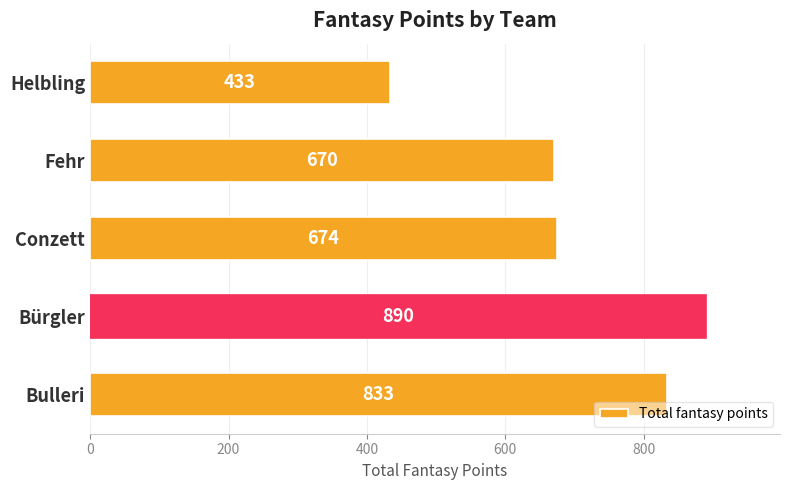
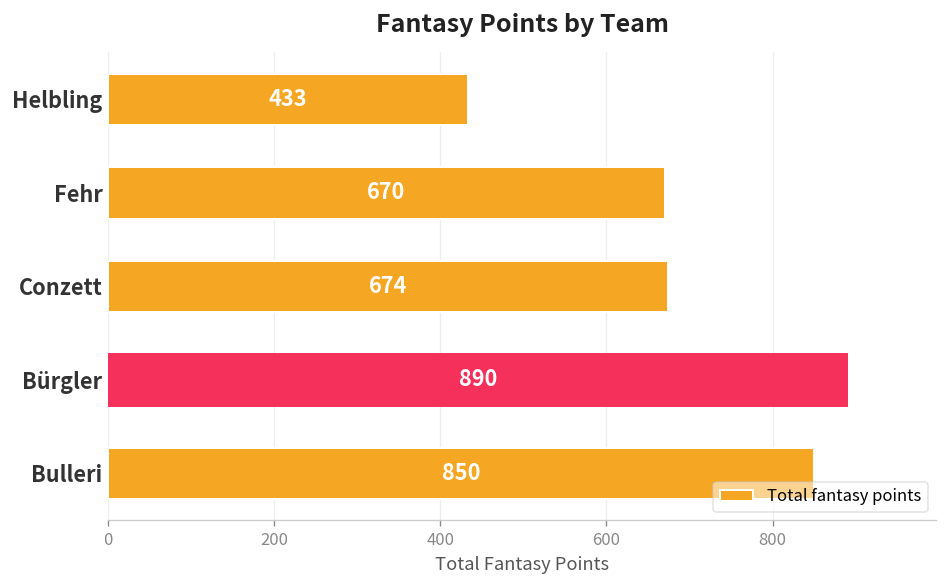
  {
    "Helbling": 433,
    "Fehr": 670,
    "Conzett": 674,
    "Bürgler": 890,
-   "Bulleri": 833
+   "Bulleri": 850
  }
